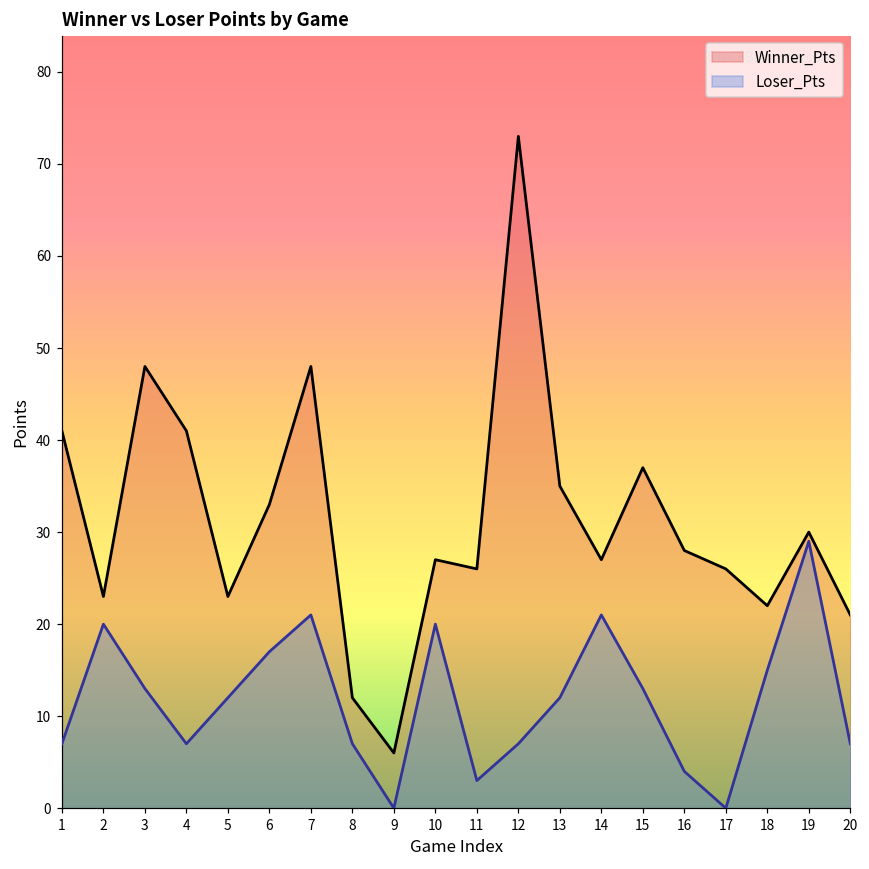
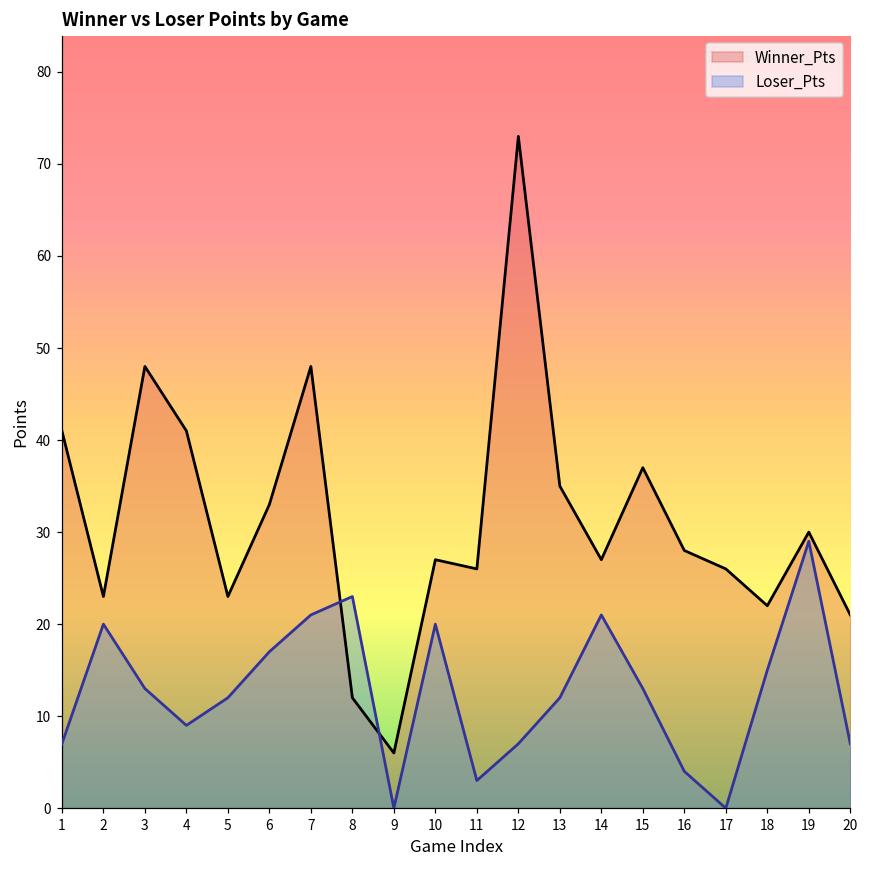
  {
    "Winner_Pts": {
      "1": 41,
      "2": 23,
      "3": 48,
      "4": 41,
      "5": 23,
      "6": 33,
      "7": 48,
      "8": 12,
      "9": 6,
      "10": 27,
      "11": 26,
      "12": 73,
      "13": 35,
      "14": 27,
      "15": 37,
      "16": 28,
      "17": 26,
      "18": 22,
      "19": 30,
      "20": 21
    },
    "Loser_Pts": {
      "1": 7,
      "2": 20,
      "3": 13,
-     "4": 7,
+     "4": 9,
      "5": 12,
      "6": 17,
      "7": 21,
-     "8": 7,
+     "8": 23,
      "9": 0,
      "10": 20,
      "11": 3,
      "12": 7,
      "13": 12,
      "14": 21,
      "15": 13,
      "16": 4,
      "17": 0,
      "18": 15,
      "19": 29,
      "20": 7
    }
  }
